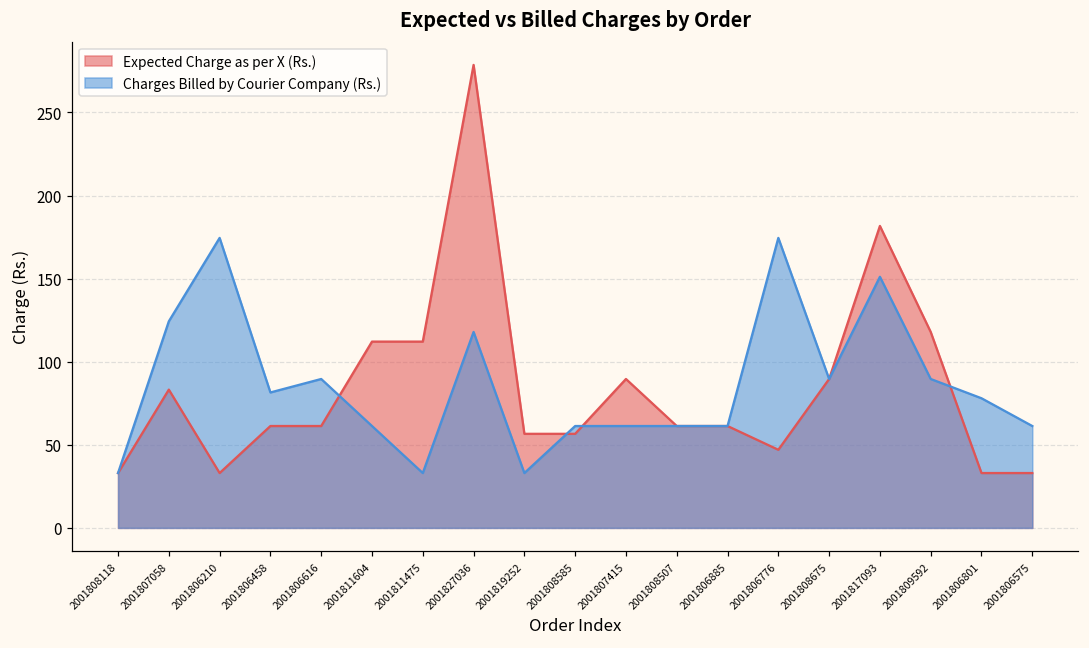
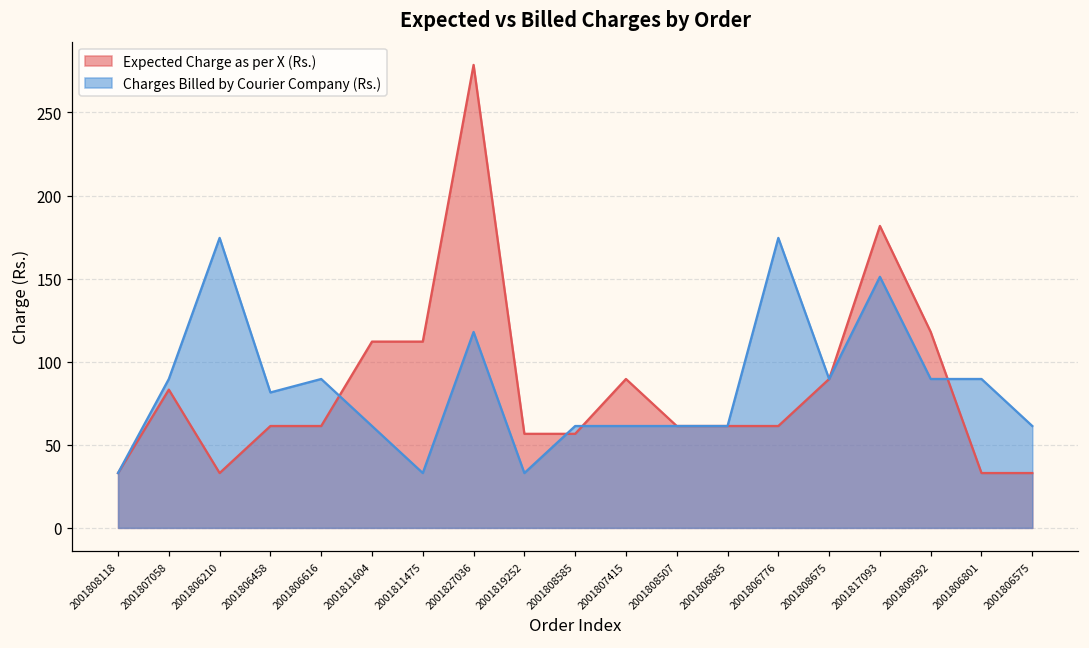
  {
    "Expected Charge as per X (Rs.)": {
      "2001807058": 83,
      "2001806210": 33,
      "2001806458": 61,
      "2001806616": 61,
      "2001811604": 112,
      "2001811475": 112,
      "2001827036": 279,
      "2001819252": 57,
      "2001808585": 57,
      "2001807415": 90,
-     "2001806776": 47,
+     "2001806776": 61,
      "2001817093": 182,
      "2001809592": 118,
      "2001806801": 33,
      "2001806575": 33
    },
    "Charges Billed by Courier Company (Rs.)": {
-     "2001807058": 124,
+     "2001807058": 90,
      "2001806210": 175,
      "2001806458": 82,
      "2001806616": 90,
      "2001811604": 61,
      "2001811475": 33,
      "2001827036": 118,
      "2001819252": 33,
      "2001808585": 61,
      "2001807415": 61,
      "2001806776": 175,
      "2001817093": 151,
      "2001809592": 90,
-     "2001806801": 78,
+     "2001806801": 90,
      "2001806575": 61
    }
  }
